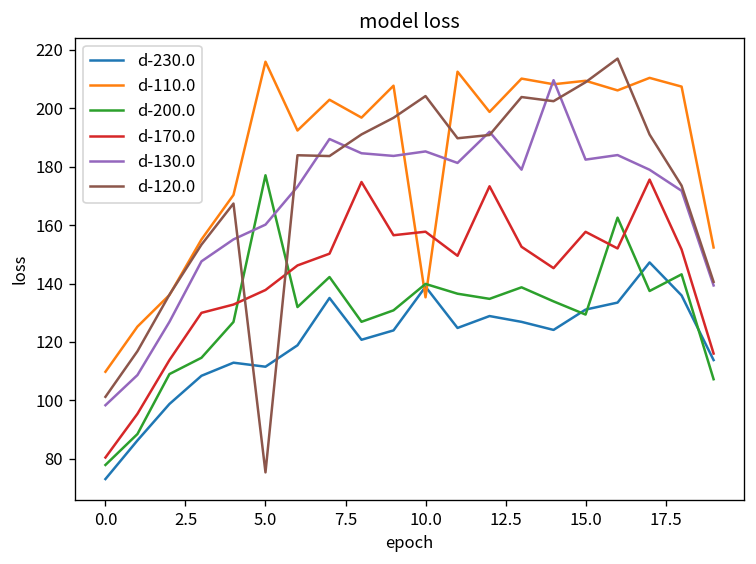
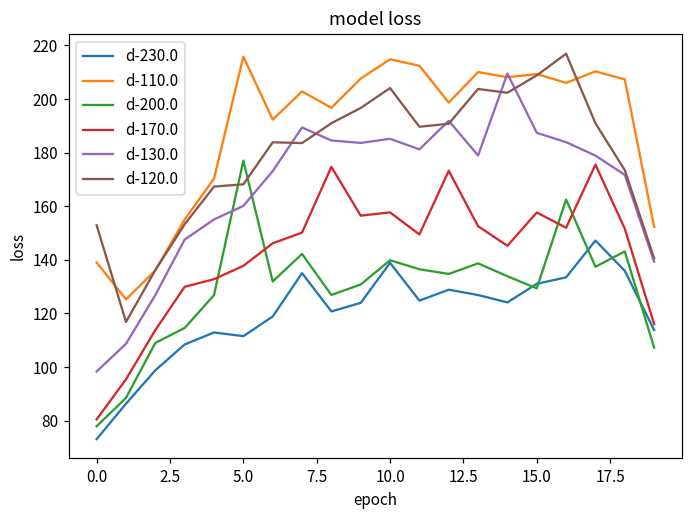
  {
    "d-230.0": {
      "0.0": 73,
      "5.0": 112,
      "15.0": 131
    },
    "d-110.0": {
-     "0.0": 110,
+     "0.0": 139,
      "5.0": 216,
-     "10.0": 135
+     "10.0": 215
    },
    "d-200.0": {
      "0.0": 78,
      "5.0": 177,
      "15.0": 129
    },
    "d-170.0": {
      "0.0": 80,
      "5.0": 138,
      "10.0": 158,
      "15.0": 158
    },
    "d-130.0": {
      "0.0": 98,
      "5.0": 160,
      "10.0": 185,
-     "15.0": 182
+     "15.0": 187
    },
    "d-120.0": {
-     "0.0": 101,
-     "5.0": 75,
+     "0.0": 153,
+     "5.0": 168,
      "10.0": 204
    }
  }
